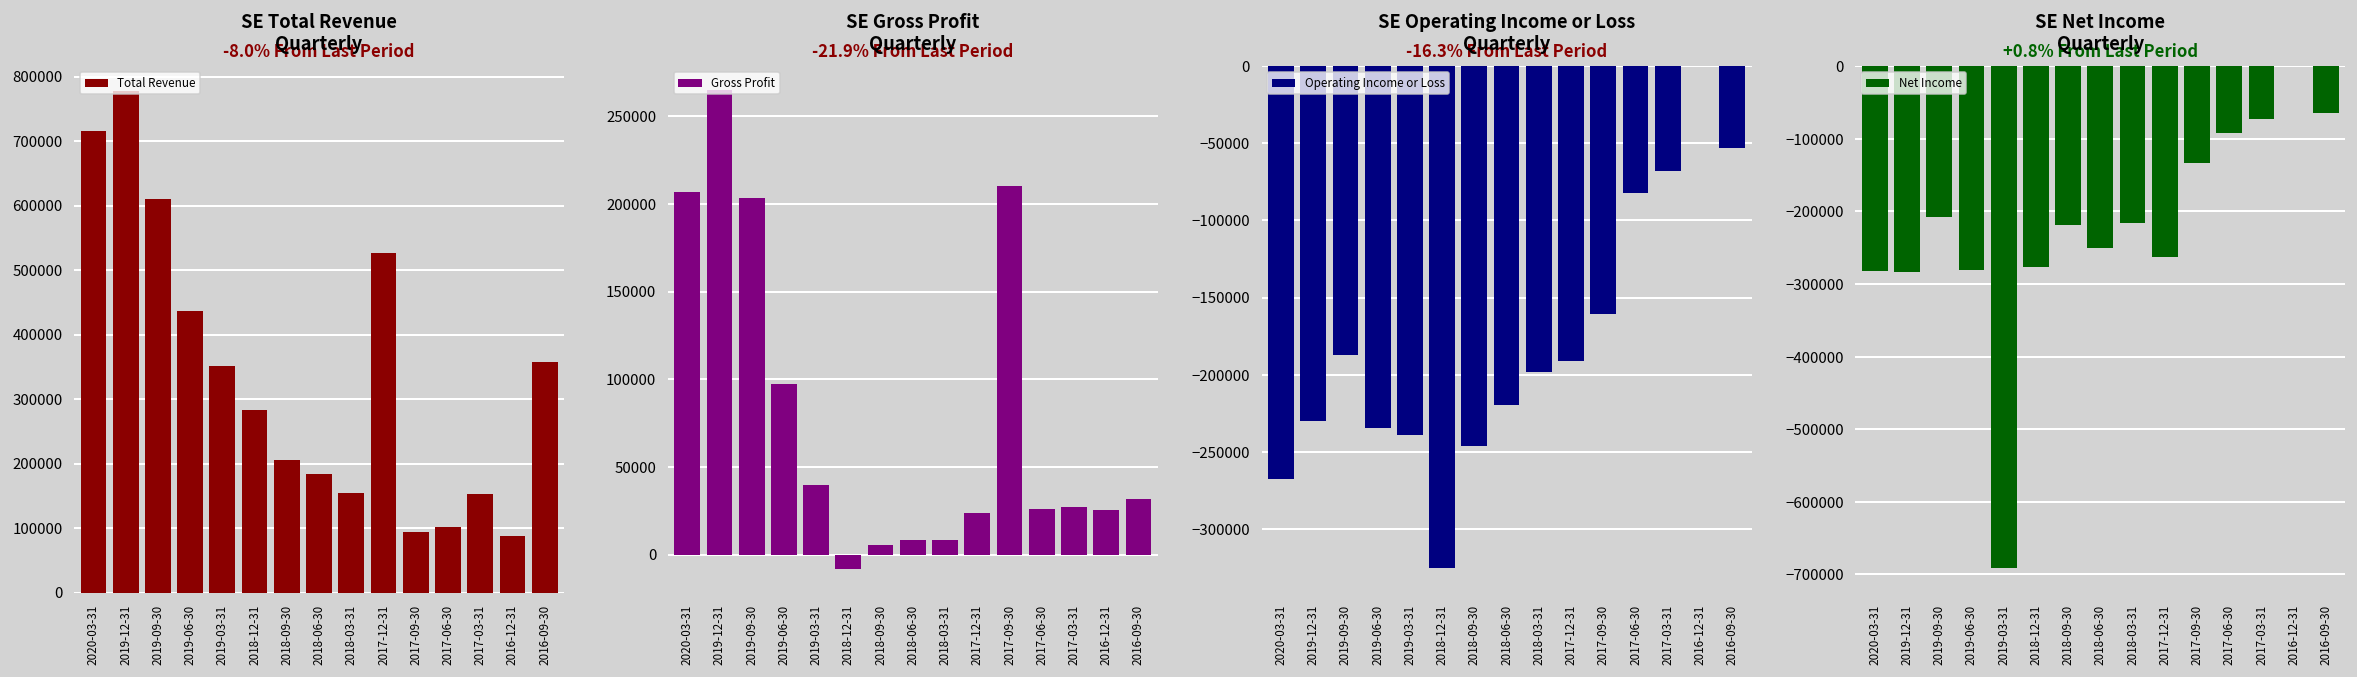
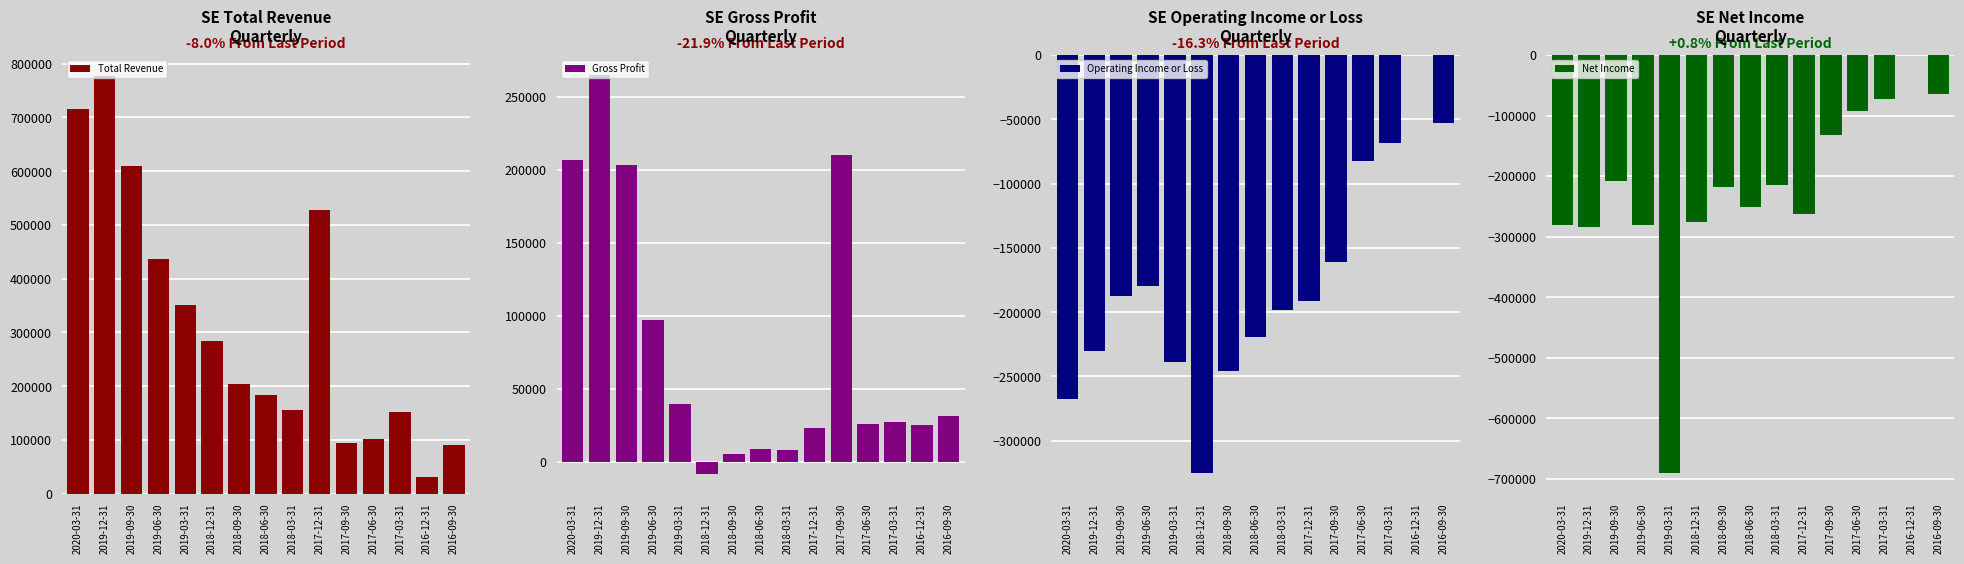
  {
    "SE Total Revenue Quarterly": {
      "2020-03-31": 710000,
      "2019-09-30": 610000,
      "2019-06-30": 440000,
      "2019-03-31": 350000,
      "2018-12-31": 280000,
      "2018-09-30": 200000,
      "2018-06-30": 180000,
      "2018-03-31": 160000,
      "2017-12-31": 530000,
      "2017-09-30": 90000,
      "2017-06-30": 100000,
      "2017-03-31": 150000,
-     "2016-12-31": 90000,
-     "2016-09-30": 360000
+     "2016-12-31": 30000,
+     "2016-09-30": 90000
    },
    "SE Gross Profit Quarterly": {
      "2020-03-31": 207000,
      "2019-09-30": 203000,
      "2019-06-30": 98000,
      "2019-03-31": 40000,
      "2018-12-31": -8000,
      "2018-09-30": 6000,
      "2018-06-30": 9000,
      "2018-03-31": 9000,
      "2017-12-31": 24000,
      "2017-09-30": 210000,
      "2017-06-30": 26000,
      "2017-03-31": 27000,
      "2016-12-31": 25000,
      "2016-09-30": 32000
    },
    "SE Operating Income or Loss Quarterly": {
      "2020-03-31": -268000,
      "2019-12-31": -230000,
      "2019-09-30": -188000,
-     "2019-06-30": -235000,
+     "2019-06-30": -180000,
      "2019-03-31": -239000,
      "2018-12-31": -325000,
      "2018-09-30": -246000,
      "2018-06-30": -220000,
      "2018-03-31": -198000,
      "2017-12-31": -191000,
      "2017-09-30": -161000,
      "2017-06-30": -83000,
      "2017-03-31": -68000,
      "2016-12-31": 0,
      "2016-09-30": -53000
    },
    "SE Net Income Quarterly": {
      "2020-03-31": -280000,
      "2019-12-31": -280000,
      "2019-09-30": -210000,
      "2019-06-30": -280000,
      "2019-03-31": -690000,
      "2018-12-31": -280000,
      "2018-09-30": -220000,
      "2018-06-30": -250000,
      "2018-03-31": -220000,
      "2017-12-31": -260000,
      "2017-09-30": -130000,
      "2017-06-30": -90000,
      "2017-03-31": -70000,
      "2016-12-31": 0,
      "2016-09-30": -60000
    }
  }
